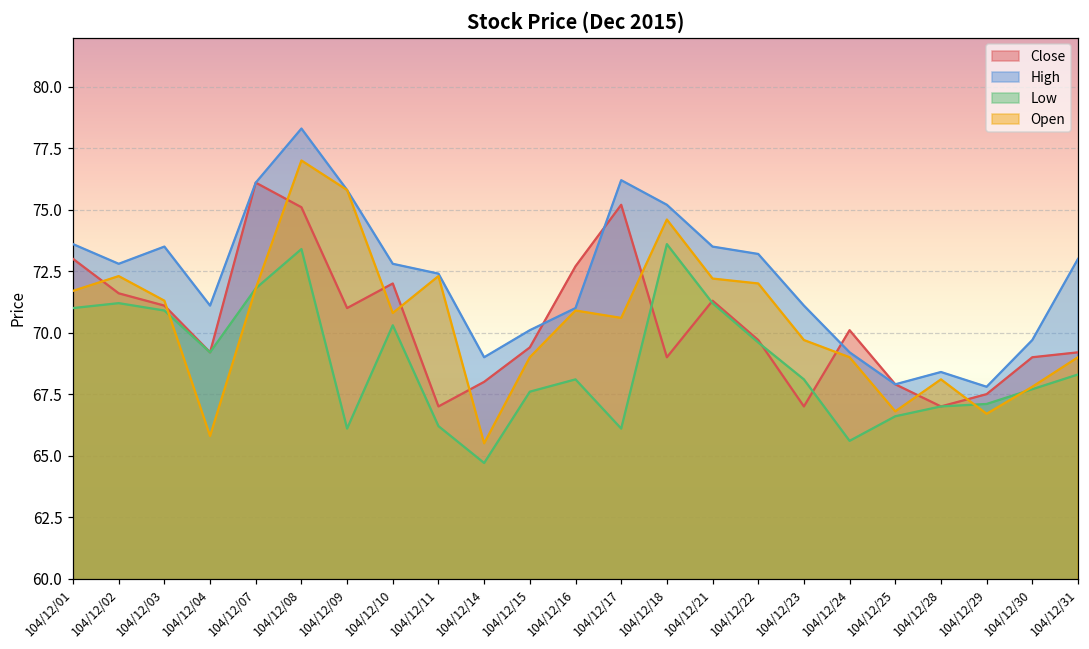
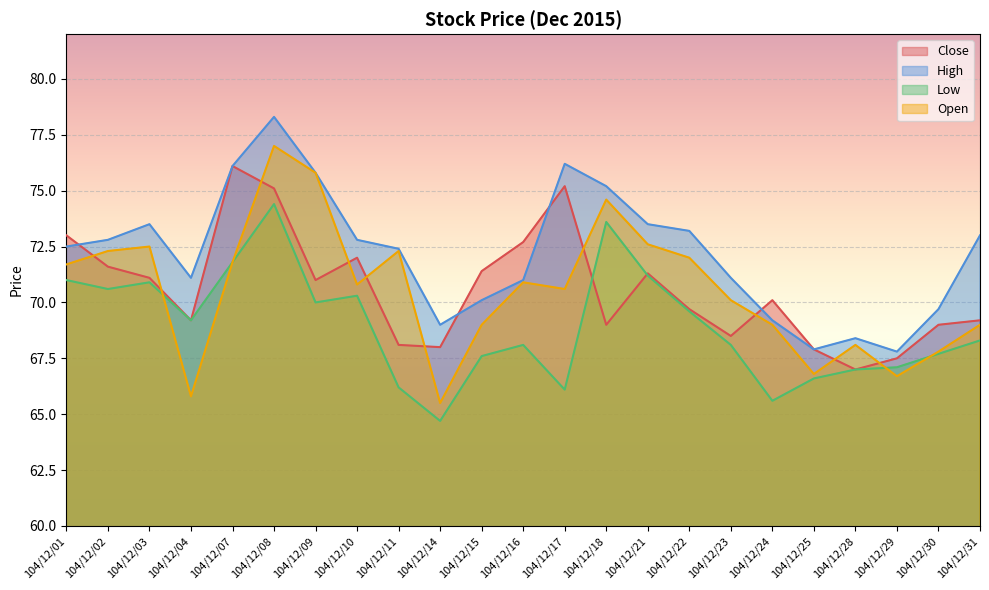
  {
    "Close": {
      "104/12/01": 73.0,
      "104/12/02": 71.6,
      "104/12/03": 71.1,
      "104/12/08": 75.1,
      "104/12/09": 71.0,
      "104/12/10": 72.0,
-     "104/12/11": 67.0,
+     "104/12/11": 68.1,
      "104/12/14": 68.0,
-     "104/12/15": 69.4,
+     "104/12/15": 71.4,
      "104/12/16": 72.7,
      "104/12/17": 75.2,
      "104/12/18": 69.0,
-     "104/12/23": 67.0,
+     "104/12/23": 68.5,
      "104/12/24": 70.1,
      "104/12/29": 67.5,
      "104/12/30": 69.0,
      "104/12/31": 69.2
    },
    "High": {
-     "104/12/01": 73.6,
+     "104/12/01": 72.5,
      "104/12/02": 72.8,
      "104/12/03": 73.5,
      "104/12/04": 71.1,
      "104/12/08": 78.3,
      "104/12/10": 72.8,
      "104/12/14": 69.0,
      "104/12/15": 70.1,
      "104/12/17": 76.2,
      "104/12/18": 75.2,
      "104/12/21": 73.5,
      "104/12/22": 73.2,
      "104/12/23": 71.1,
      "104/12/24": 69.2,
      "104/12/28": 68.4,
      "104/12/29": 67.8,
      "104/12/30": 69.7,
      "104/12/31": 73.0
    },
    "Low": {
      "104/12/01": 71.0,
-     "104/12/02": 71.2,
+     "104/12/02": 70.6,
      "104/12/03": 70.9,
-     "104/12/08": 73.4,
-     "104/12/09": 66.1,
+     "104/12/08": 74.4,
+     "104/12/09": 70.0,
      "104/12/10": 70.3,
      "104/12/11": 66.2,
      "104/12/14": 64.7,
      "104/12/15": 67.6,
      "104/12/16": 68.1,
      "104/12/17": 66.1,
      "104/12/18": 73.6,
      "104/12/23": 68.1,
      "104/12/24": 65.6,
      "104/12/25": 66.6,
      "104/12/29": 67.1,
      "104/12/31": 68.3
    },
    "Open": {
      "104/12/01": 71.7,
      "104/12/02": 72.3,
-     "104/12/03": 71.3,
+     "104/12/03": 72.5,
      "104/12/04": 65.8,
      "104/12/08": 77.0,
      "104/12/10": 70.8,
      "104/12/14": 65.5,
      "104/12/15": 69.0,
      "104/12/17": 70.6,
      "104/12/18": 74.6,
-     "104/12/21": 72.2,
+     "104/12/21": 72.6,
      "104/12/22": 72.0,
-     "104/12/23": 69.7,
+     "104/12/23": 70.1,
      "104/12/24": 69.0,
      "104/12/25": 66.8,
      "104/12/28": 68.1,
      "104/12/29": 66.7,
      "104/12/31": 69.0
    }
  }
